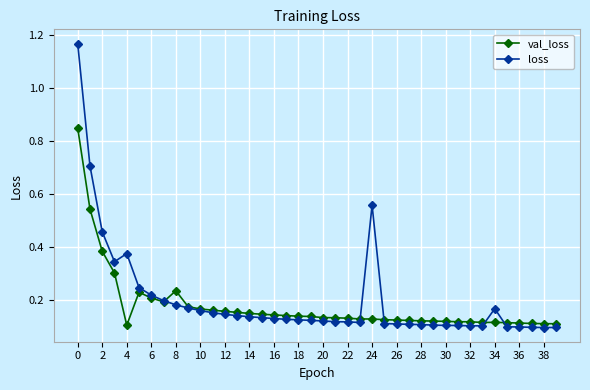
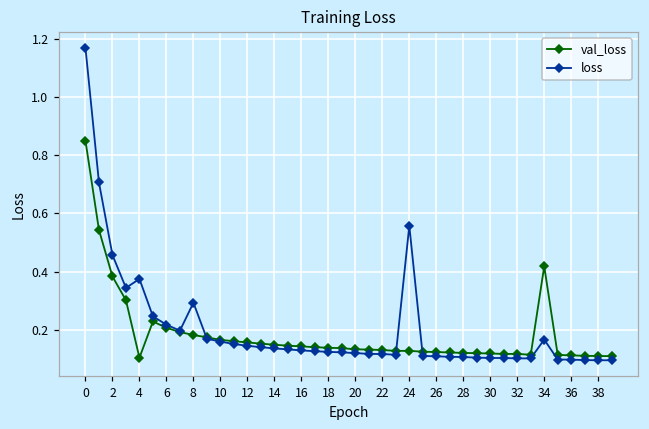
  {
    "val_loss": {
      "0": 0.85,
      "2": 0.38,
      "4": 0.10,
      "6": 0.21,
-     "8": 0.23,
+     "8": 0.18,
      "12": 0.16,
      "14": 0.15,
      "16": 0.14,
      "18": 0.14,
      "20": 0.13,
      "22": 0.13,
      "24": 0.13,
      "26": 0.12,
      "28": 0.12,
      "30": 0.12,
      "32": 0.12,
-     "34": 0.11,
+     "34": 0.42,
      "36": 0.11,
      "38": 0.11
    },
    "loss": {
      "0": 1.17,
      "2": 0.46,
      "4": 0.37,
      "6": 0.22,
-     "8": 0.18,
+     "8": 0.29,
      "12": 0.14,
      "14": 0.14,
      "16": 0.13,
      "18": 0.12,
      "20": 0.12,
      "22": 0.12,
      "24": 0.56,
      "26": 0.11,
      "28": 0.11,
      "30": 0.10,
      "32": 0.10,
      "34": 0.17,
      "36": 0.10,
      "38": 0.09
    }
  }
